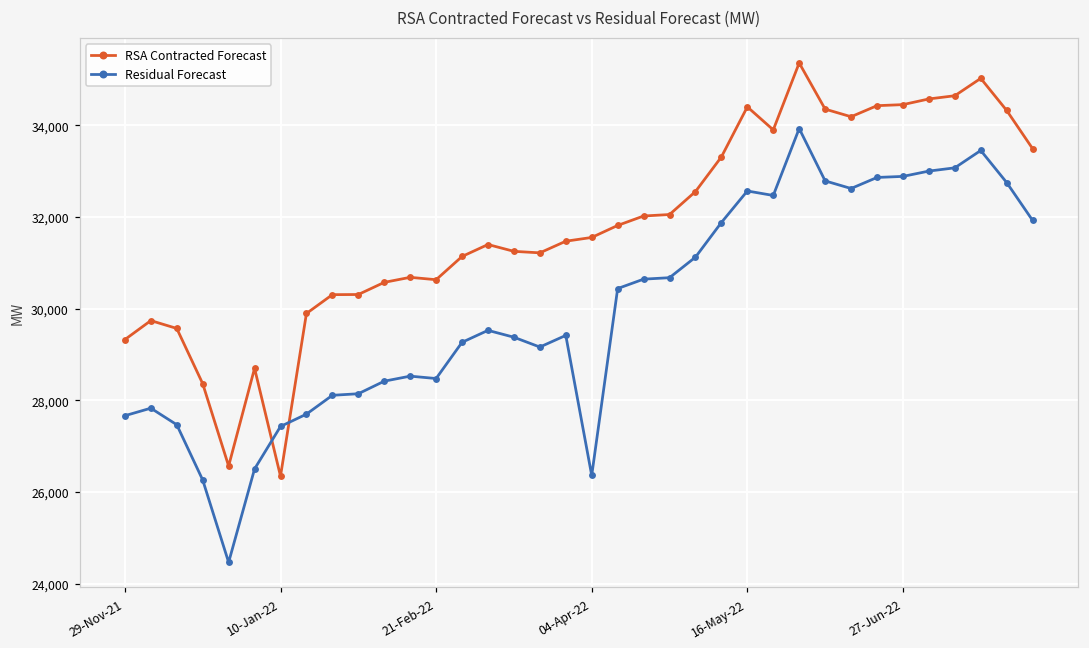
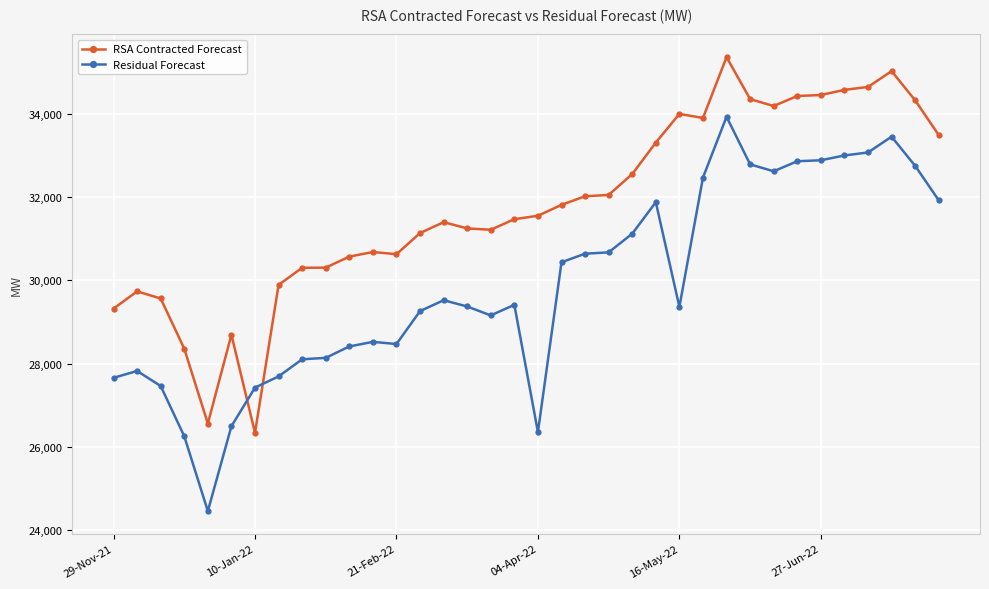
  {
    "RSA Contracted Forecast": {
      "29-Nov-21": "29,300",
      "10-Jan-22": "26,300",
      "21-Feb-22": "30,600",
      "04-Apr-22": "31,600",
-     "16-May-22": "34,400",
+     "16-May-22": "34,000",
      "27-Jun-22": "34,500"
    },
    "Residual Forecast": {
      "29-Nov-21": "27,700",
      "10-Jan-22": "27,400",
      "21-Feb-22": "28,500",
      "04-Apr-22": "26,400",
-     "16-May-22": "32,600",
+     "16-May-22": "29,400",
      "27-Jun-22": "32,900"
    }
  }
